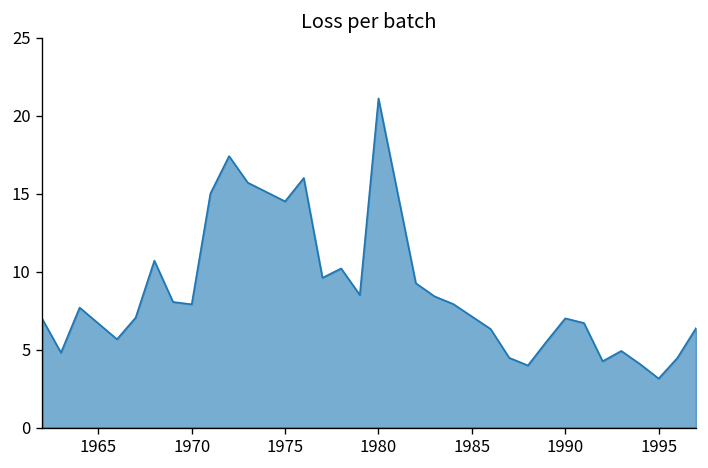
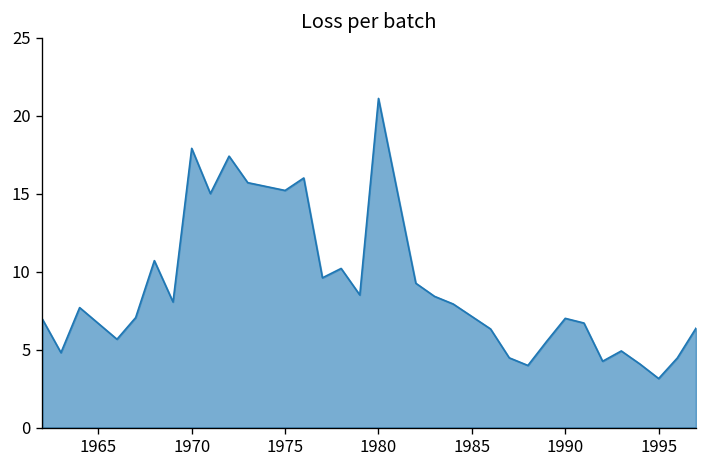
  {
-   "1970": 7.9,
-   "1975": 14.5,
+   "1970": 17.9,
+   "1975": 15.2,
    "1980": 21.1,
    "1990": 7.0,
    "1995": 3.1
  }
